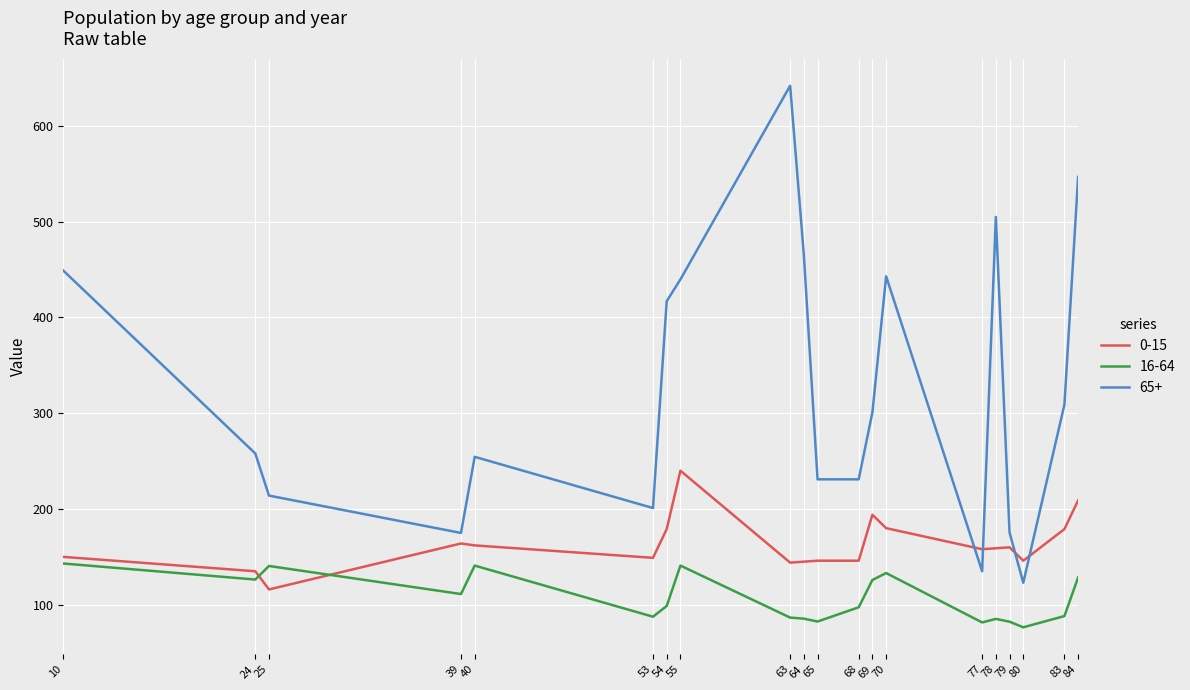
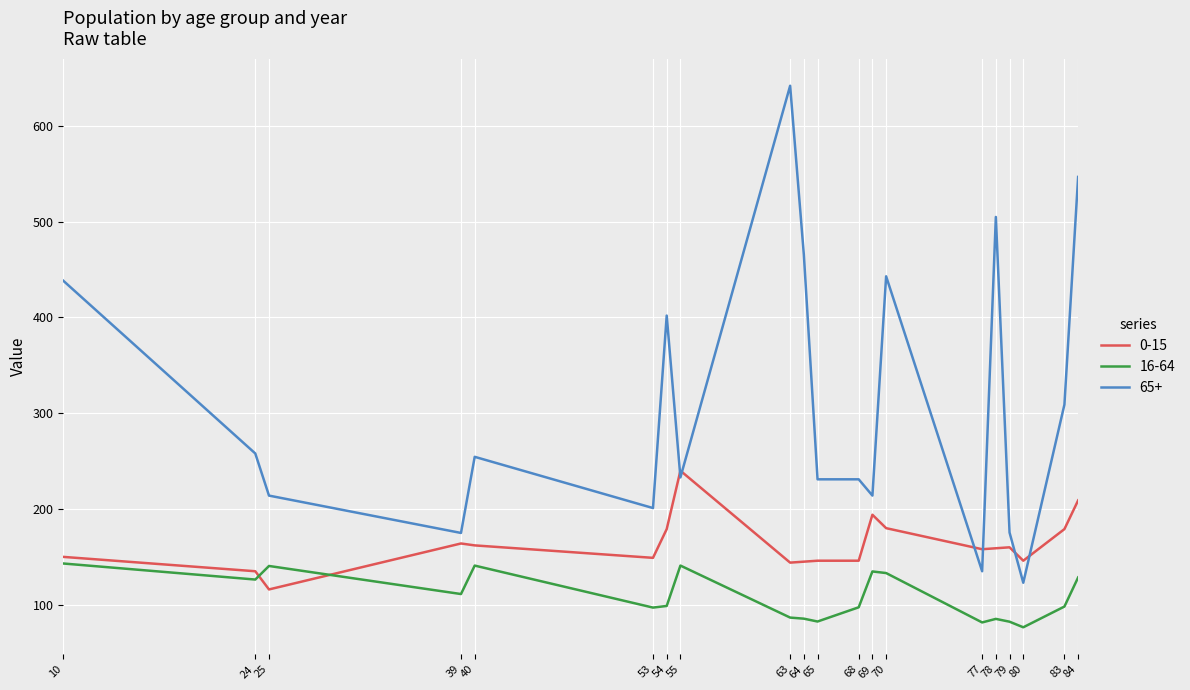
  {
    "0-15": {
      "10": 150,
      "24": 140,
      "25": 120,
      "39": 160,
      "40": 160,
      "53": 150,
      "54": 180,
      "55": 240,
      "63": 140,
      "64": 150,
      "65": 150,
      "68": 150,
      "69": 190,
      "70": 180,
      "77": 160,
      "78": 160,
      "79": 160,
      "80": 150,
      "83": 180,
      "84": 210
    },
    "16-64": {
      "10": 140,
      "24": 130,
      "25": 140,
      "39": 110,
      "40": 140,
-     "53": 90,
+     "53": 100,
      "54": 100,
      "55": 140,
      "63": 90,
      "64": 90,
      "65": 80,
      "68": 100,
-     "69": 126,
+     "69": 135,
      "70": 130,
      "77": 80,
      "78": 90,
      "79": 80,
      "80": 80,
-     "83": 90,
+     "83": 100,
      "84": 130
    },
    "65+": {
-     "10": 450,
+     "10": 440,
      "24": 260,
      "25": 210,
      "39": 180,
      "40": 250,
      "53": 200,
-     "54": 420,
-     "55": 440,
+     "54": 400,
+     "55": 230,
      "63": 640,
      "64": 470,
      "65": 230,
      "68": 230,
-     "69": 300,
+     "69": 210,
      "70": 440,
      "77": 140,
      "78": 510,
      "79": 180,
      "80": 120,
      "83": 310,
      "84": 550
    }
  }
